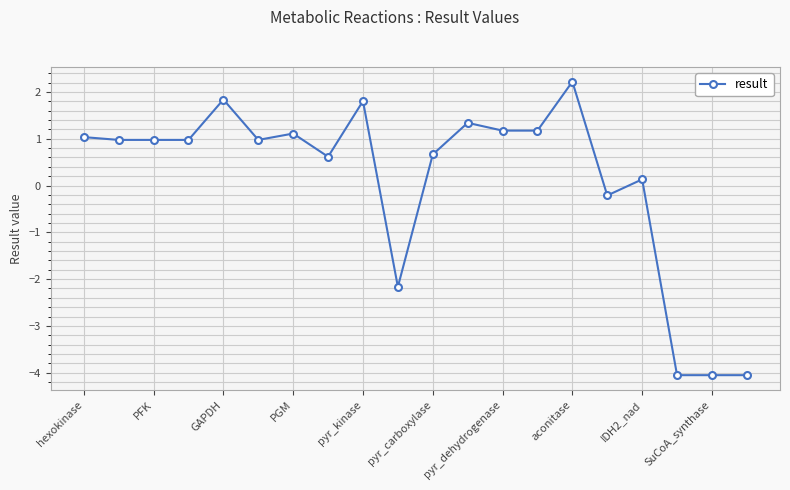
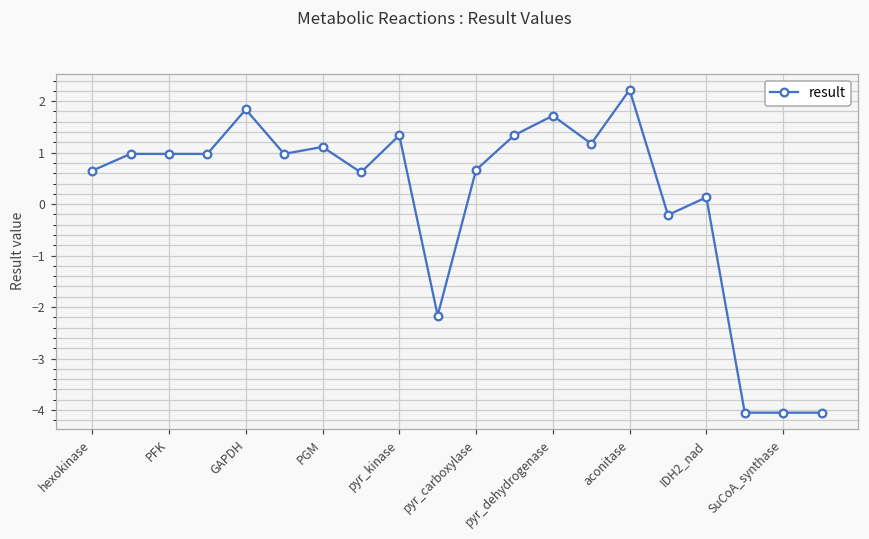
  {
-   "hexokinase": 1.0,
+   "hexokinase": 0.6,
    "PFK": 1.0,
    "GAPDH": 1.8,
    "PGM": 1.1,
-   "pyr_kinase": 1.8,
+   "pyr_kinase": 1.3,
    "pyr_carboxylase": 0.7,
-   "pyr_dehydrogenase": 1.2,
+   "pyr_dehydrogenase": 1.7,
    "aconitase": 2.2,
    "IDH2_nad": 0.1,
    "SuCoA_synthase": -4.1
  }
